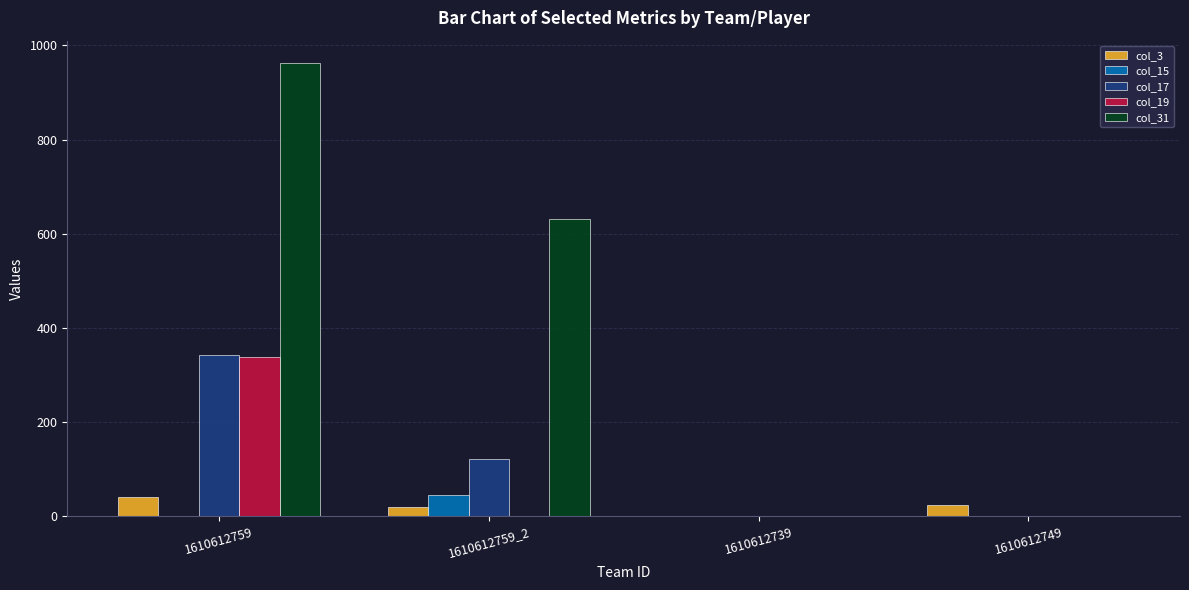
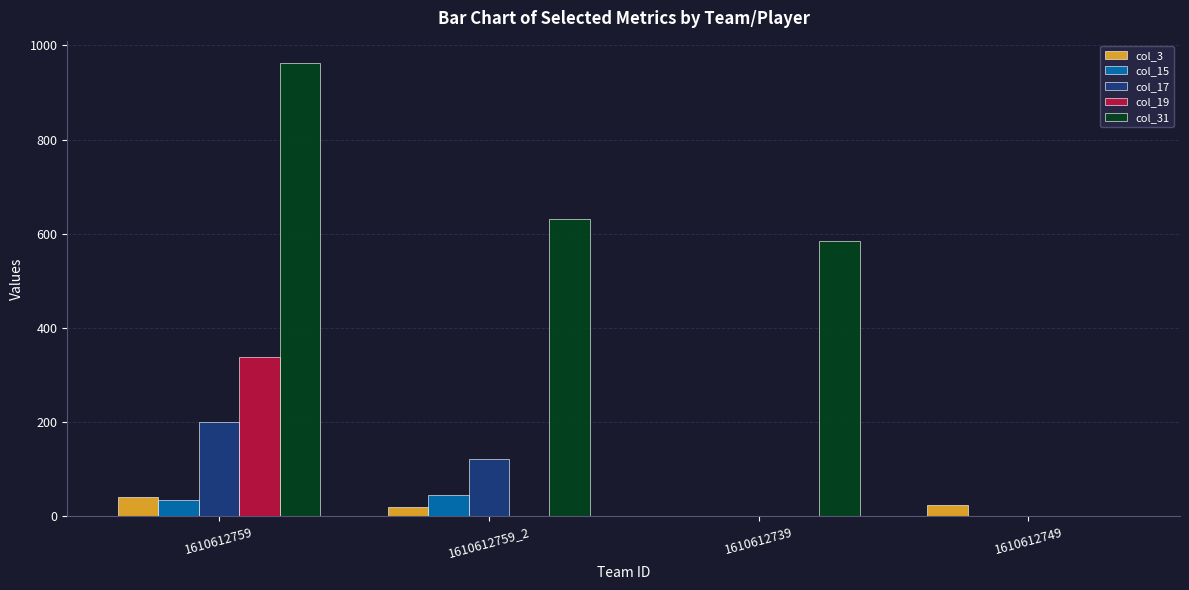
  {
    "col_3": {
      "1610612759": 40,
      "1610612759_2": 20,
      "1610612739": 0,
      "1610612749": 30
    },
    "col_15": {
-     "1610612759": 0,
+     "1610612759": 30,
      "1610612759_2": 50
    },
    "col_17": {
-     "1610612759": 340,
+     "1610612759": 200,
      "1610612759_2": 120,
      "1610612739": 0,
      "1610612749": 0
    },
    "col_19": {
      "1610612759": 340,
      "1610612759_2": 0,
      "1610612739": 0
    },
    "col_31": {
      "1610612759": 960,
      "1610612759_2": 630,
-     "1610612739": 0
+     "1610612739": 590
    }
  }
